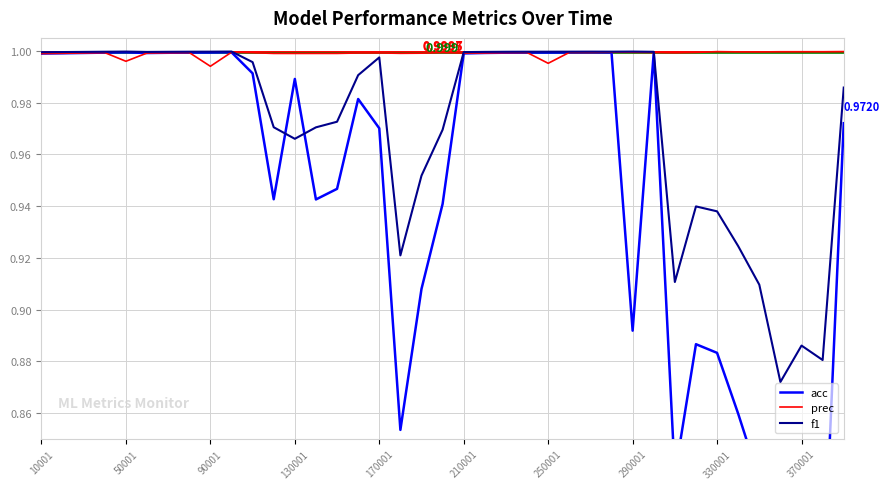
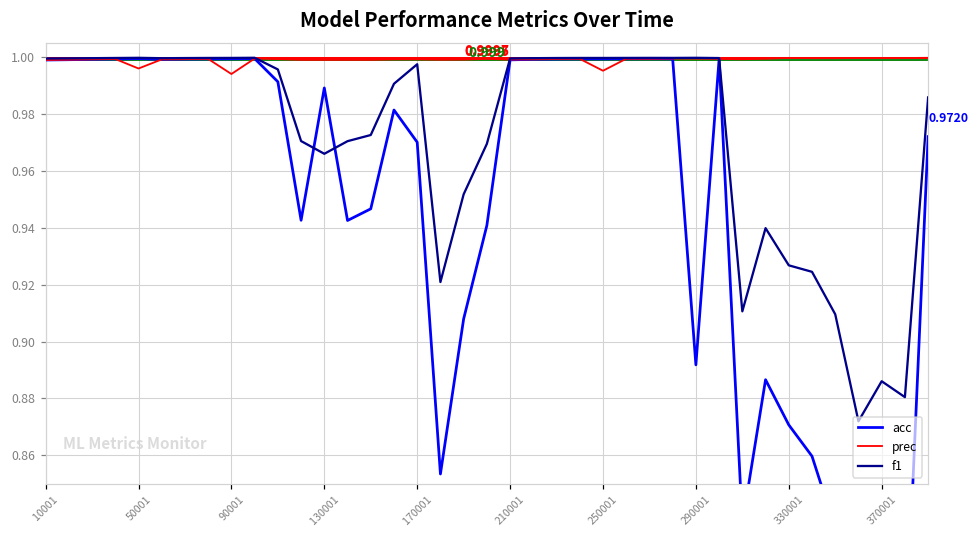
  {
    "acc": {
      "130001": 0.989,
      "170001": 0.970,
      "290001": 0.892,
-     "330001": 0.883
+     "330001": 0.871
    },
    "prec": {
      "50001": 0.996,
      "90001": 0.994,
      "130001": 0.999,
      "170001": 0.999,
      "250001": 0.995,
      "330001": 1.000,
      "370001": 1.000
    },
    "f1": {
      "130001": 0.966,
      "170001": 0.997,
-     "330001": 0.938,
+     "330001": 0.927,
      "370001": 0.886
    }
  }
